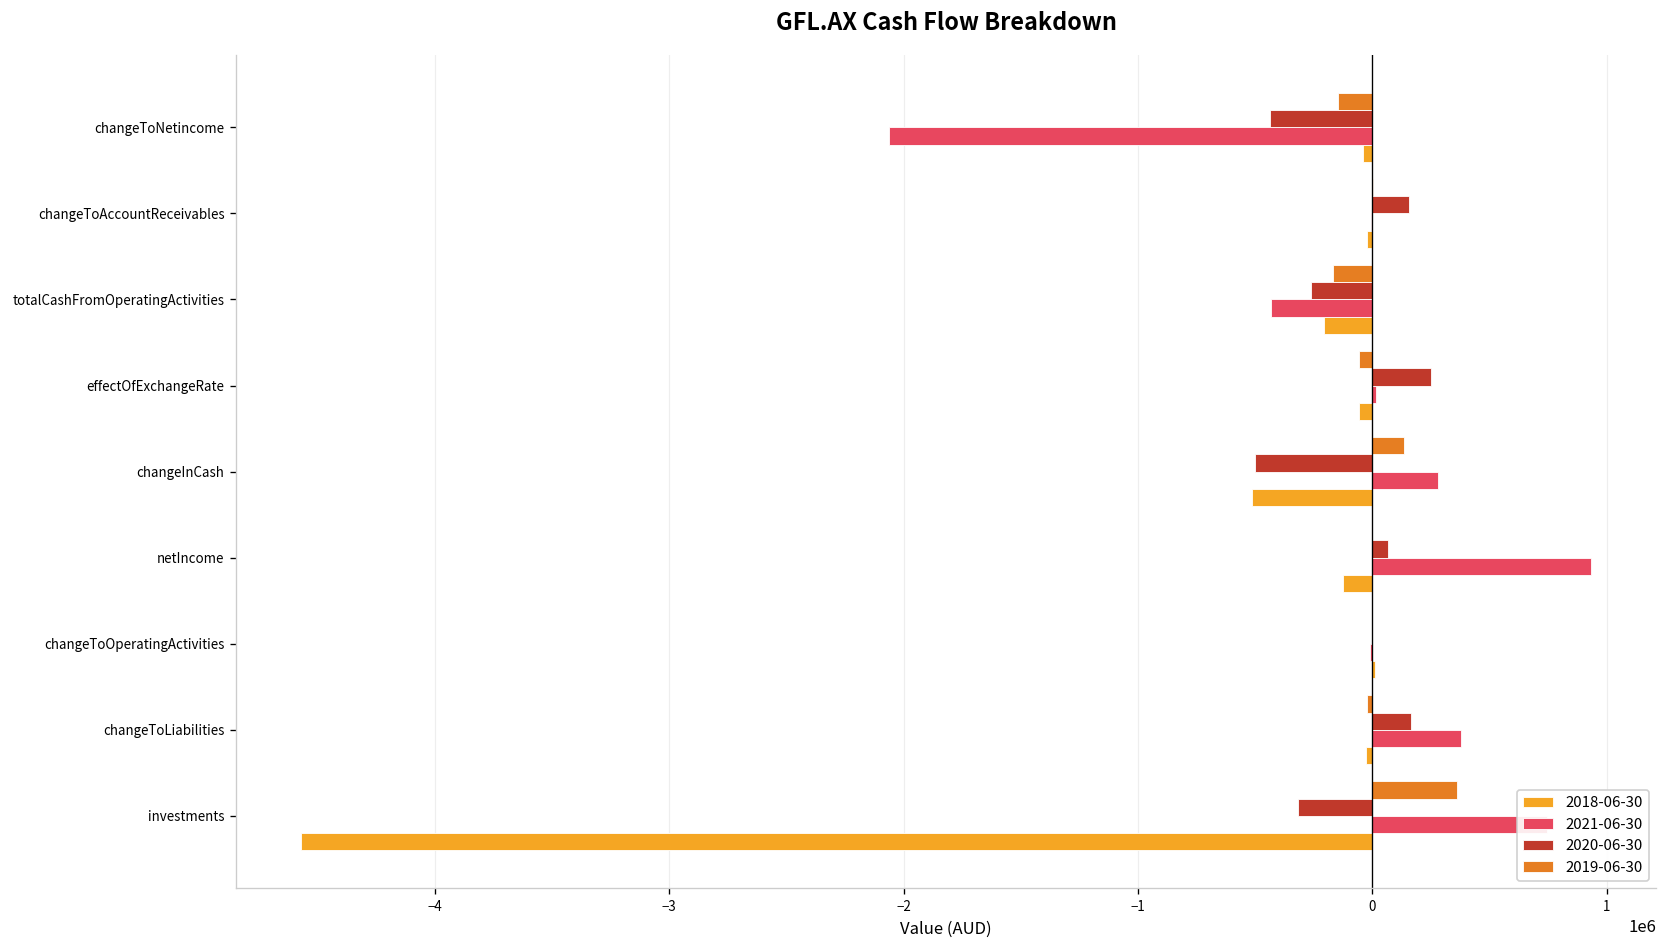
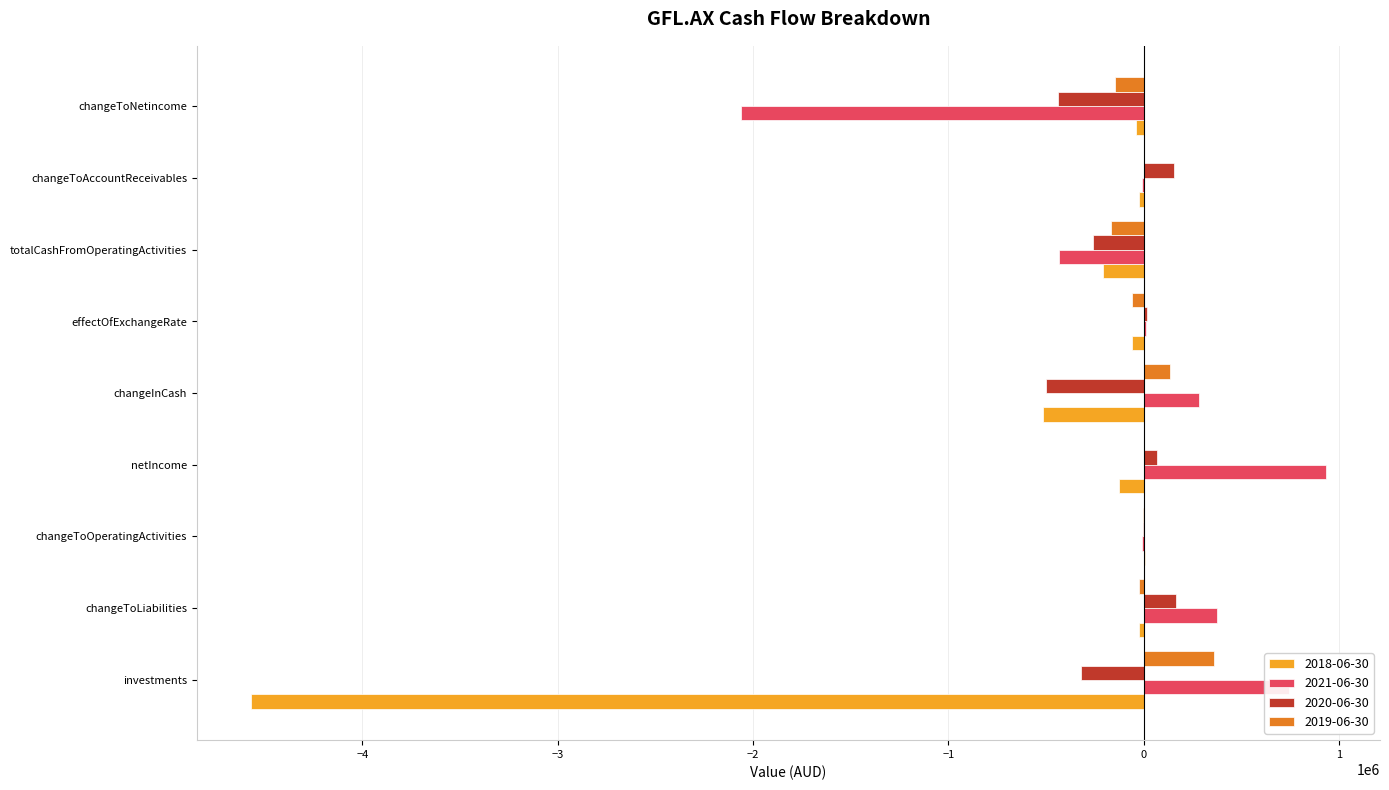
  {
    "2021-06-30": {
      "changeToNetincome": -2060000,
      "totalCashFromOperatingActivities": -430000,
      "effectOfExchangeRate": 10000,
      "changeInCash": 280000,
      "netIncome": 930000,
      "changeToLiabilities": 380000
    },
    "2020-06-30": {
      "changeToNetincome": -440000,
      "changeToAccountReceivables": 160000,
      "totalCashFromOperatingActivities": -260000,
-     "effectOfExchangeRate": 250000,
+     "effectOfExchangeRate": 20000,
      "changeInCash": -500000,
      "netIncome": 70000,
      "changeToLiabilities": 160000,
      "investments": -320000
    }
  }
